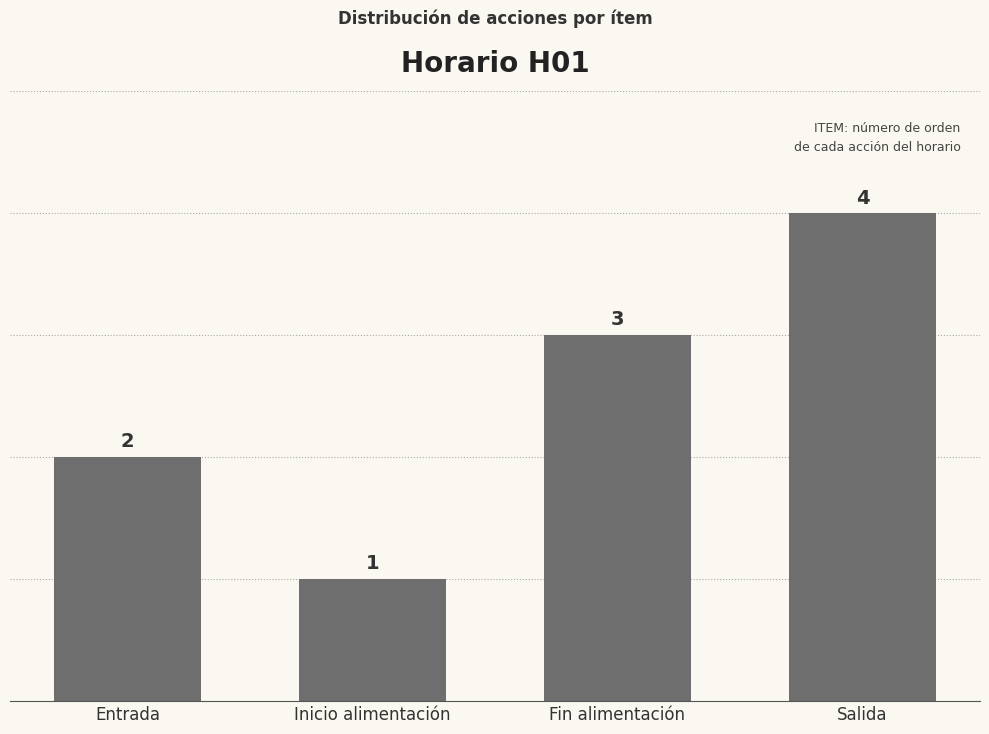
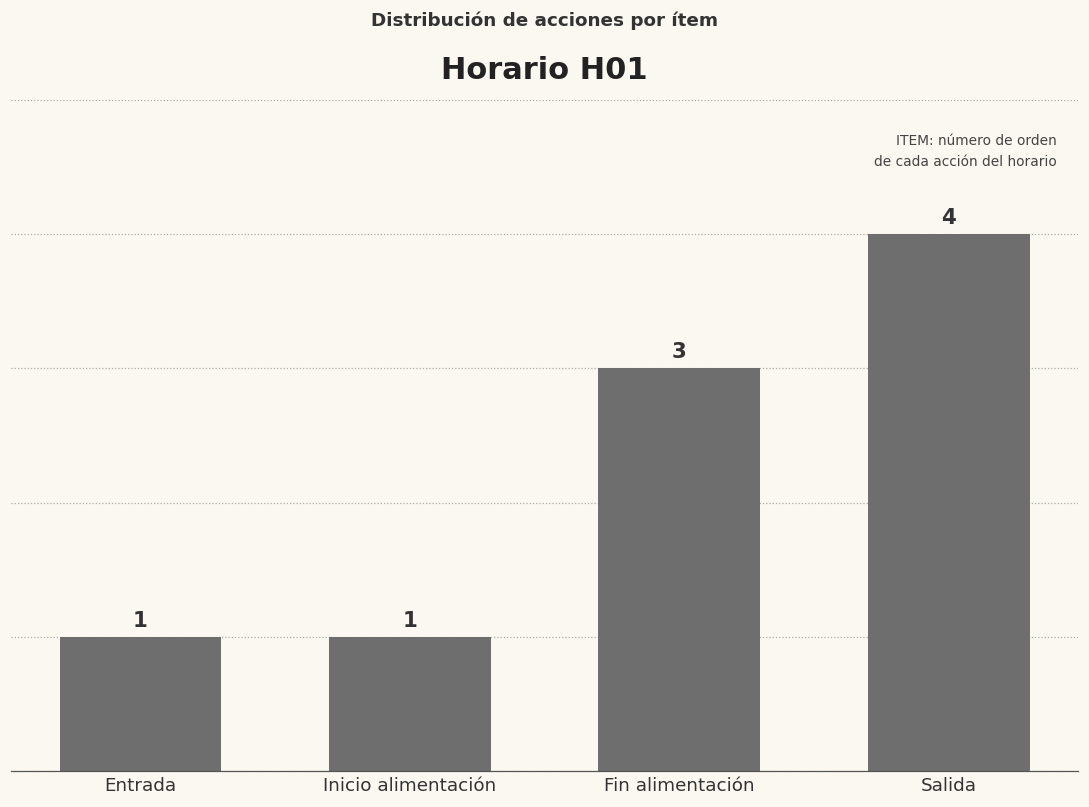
  {
-   "Entrada": 2,
+   "Entrada": 1,
    "Inicio alimentación": 1,
    "Fin alimentación": 3,
    "Salida": 4
  }
